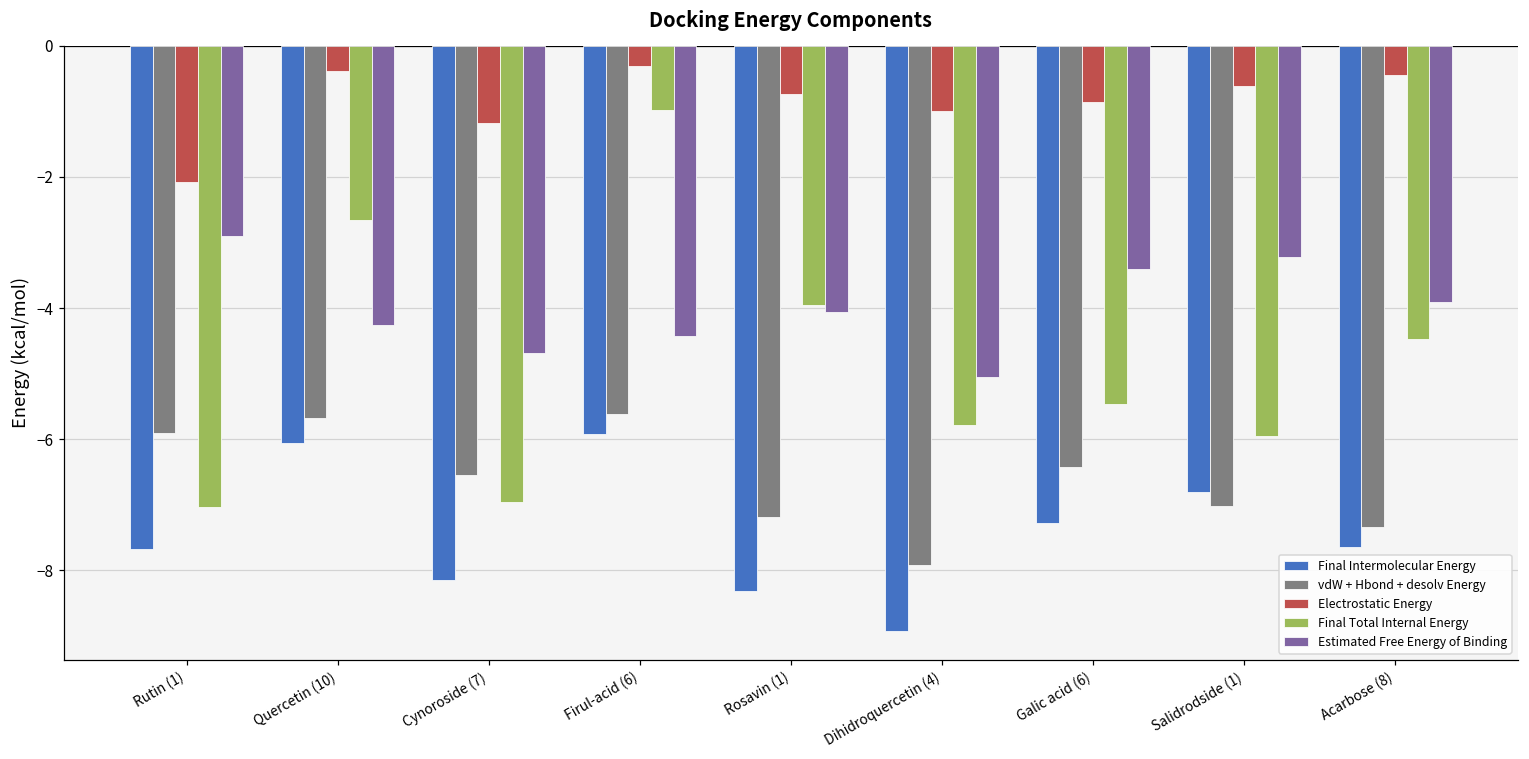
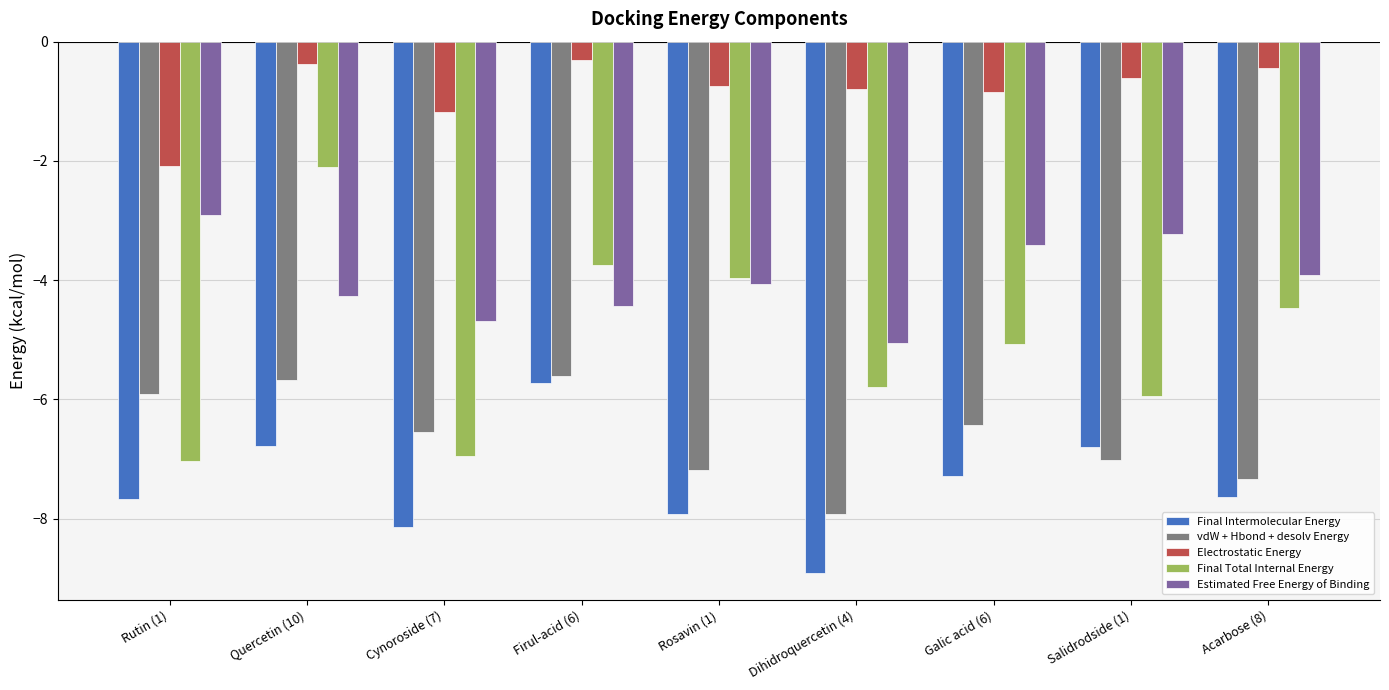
  {
    "Final Intermolecular Energy": {
      "Rutin (1)": -7.7,
-     "Quercetin (10)": -6.1,
+     "Quercetin (10)": -6.8,
      "Cynoroside (7)": -8.1,
-     "Firul-acid (6)": -5.9,
-     "Rosavin (1)": -8.3,
+     "Firul-acid (6)": -5.7,
+     "Rosavin (1)": -7.9,
      "Dihidroquercetin (4)": -8.9,
      "Galic acid (6)": -7.3,
      "Salidrodside (1)": -6.8,
      "Acarbose (8)": -7.6
    },
    "Electrostatic Energy": {
      "Rutin (1)": -2.1,
      "Quercetin (10)": -0.4,
      "Cynoroside (7)": -1.2,
      "Firul-acid (6)": -0.3,
      "Rosavin (1)": -0.7,
-     "Dihidroquercetin (4)": -1.0,
+     "Dihidroquercetin (4)": -0.8,
      "Galic acid (6)": -0.9,
      "Salidrodside (1)": -0.6,
      "Acarbose (8)": -0.5
    },
    "Final Total Internal Energy": {
      "Rutin (1)": -7.0,
-     "Quercetin (10)": -2.7,
+     "Quercetin (10)": -2.1,
      "Cynoroside (7)": -7.0,
-     "Firul-acid (6)": -1.0,
+     "Firul-acid (6)": -3.8,
      "Rosavin (1)": -4.0,
      "Dihidroquercetin (4)": -5.8,
-     "Galic acid (6)": -5.5,
+     "Galic acid (6)": -5.1,
      "Salidrodside (1)": -6.0,
      "Acarbose (8)": -4.5
    }
  }
